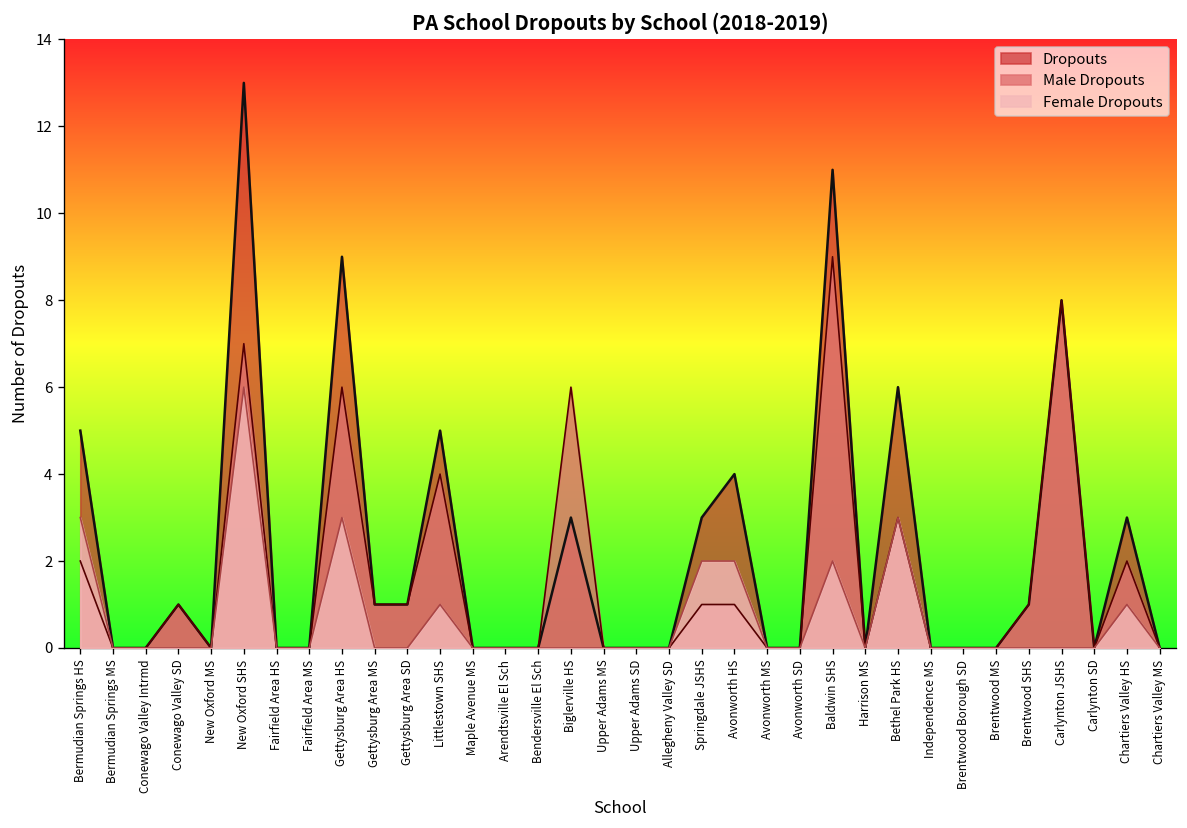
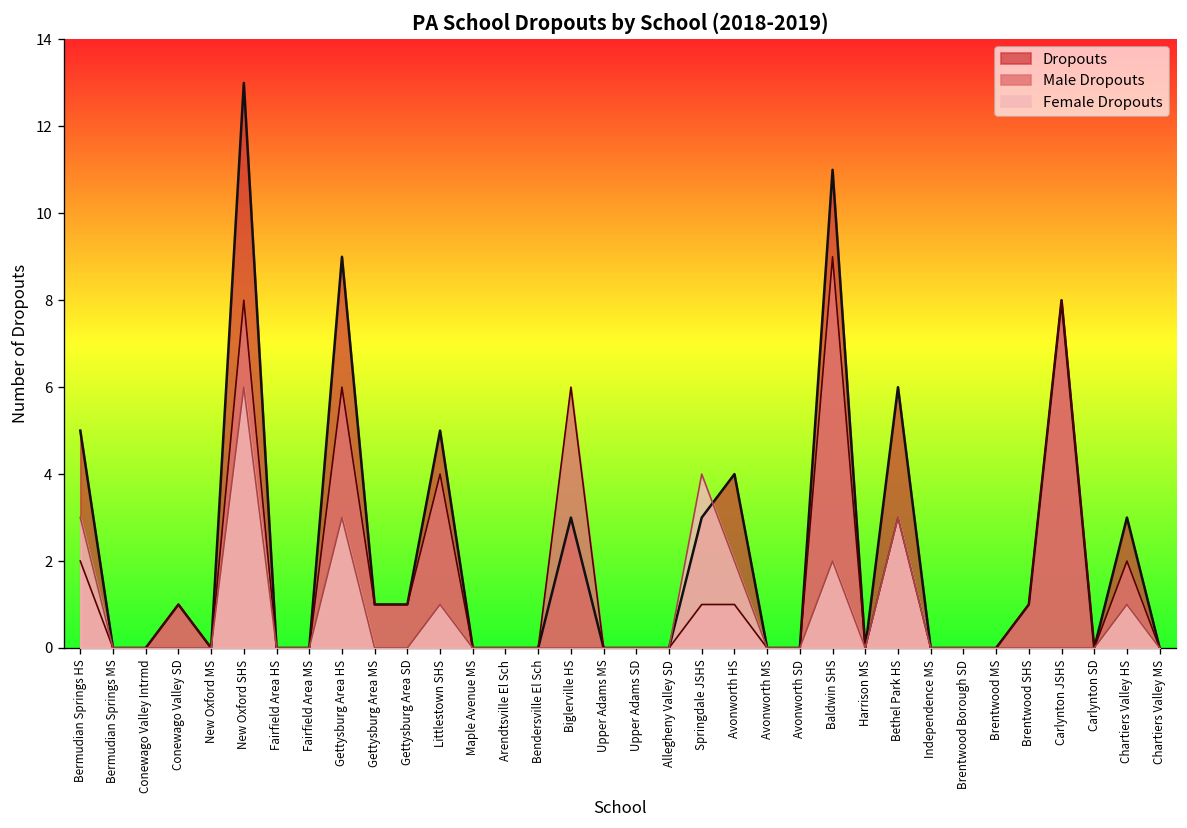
  {
    "Dropouts": {
      "Bermudian Springs HS": 5,
      "New Oxford SHS": 13,
      "Gettysburg Area HS": 9,
      "Littlestown SHS": 5,
      "Biglerville HS": 3,
      "Springdale JSHS": 3,
      "Avonworth HS": 4,
      "Baldwin SHS": 11,
      "Bethel Park HS": 6,
      "Chartiers Valley HS": 3
    },
    "Male Dropouts": {
      "Bermudian Springs HS": 2,
-     "New Oxford SHS": 7,
+     "New Oxford SHS": 8,
      "Gettysburg Area HS": 6,
      "Littlestown SHS": 4,
      "Biglerville HS": 6,
      "Springdale JSHS": 1,
      "Avonworth HS": 1,
      "Baldwin SHS": 9,
      "Chartiers Valley HS": 2
    },
    "Female Dropouts": {
      "Bermudian Springs HS": 3,
      "Conewago Valley SD": 0,
      "New Oxford SHS": 6,
      "Gettysburg Area HS": 3,
      "Gettysburg Area MS": 0,
      "Gettysburg Area SD": 0,
      "Littlestown SHS": 1,
      "Biglerville HS": 0,
-     "Springdale JSHS": 2,
+     "Springdale JSHS": 4,
      "Avonworth HS": 2,
      "Baldwin SHS": 2,
      "Brentwood SHS": 0,
      "Carlynton JSHS": 0,
      "Chartiers Valley HS": 1
    }
  }
